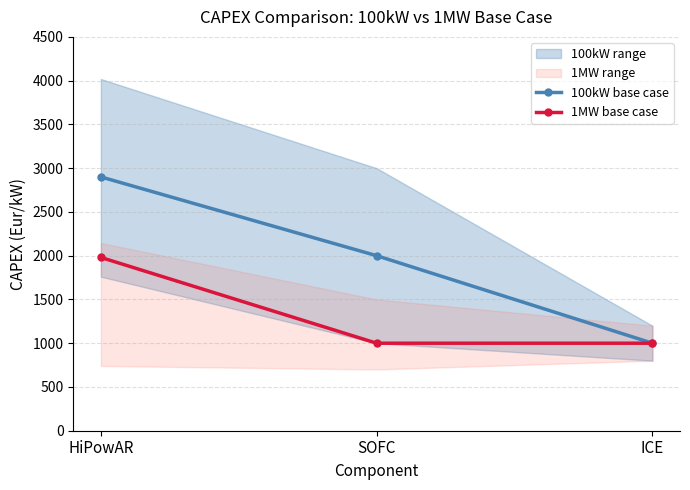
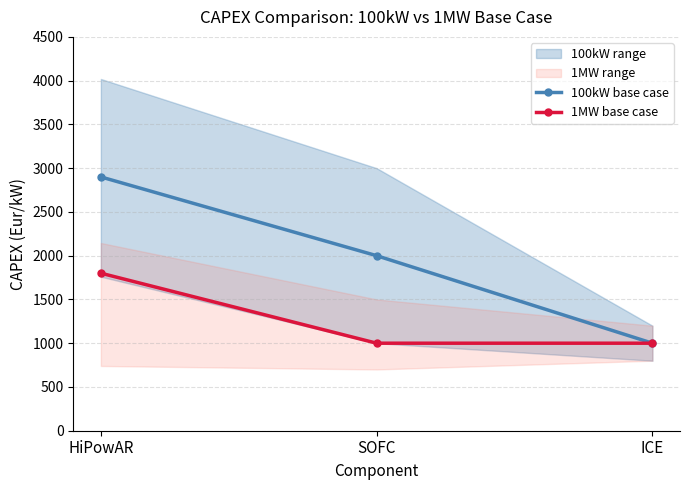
  {
    "1MW base case": {
-     "HiPowAR": 2000,
+     "HiPowAR": 1800,
      "SOFC": 1000
    }
  }
